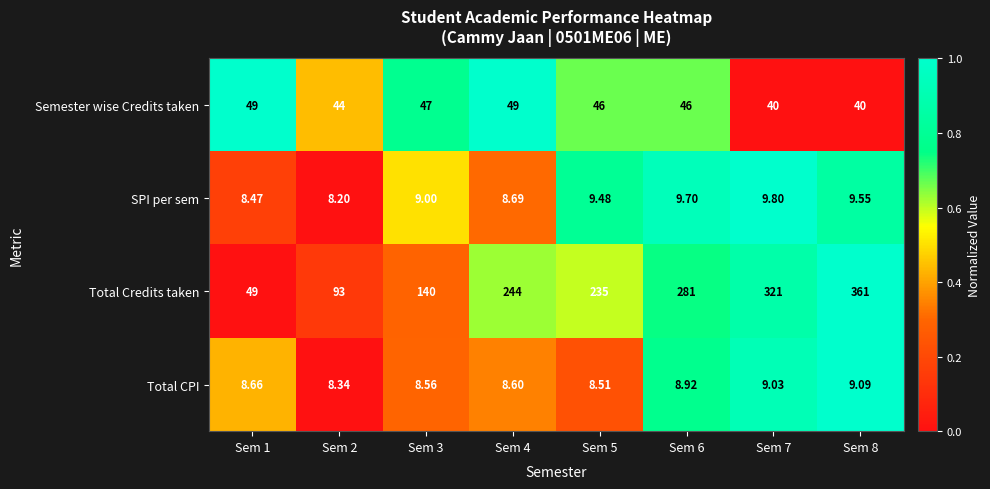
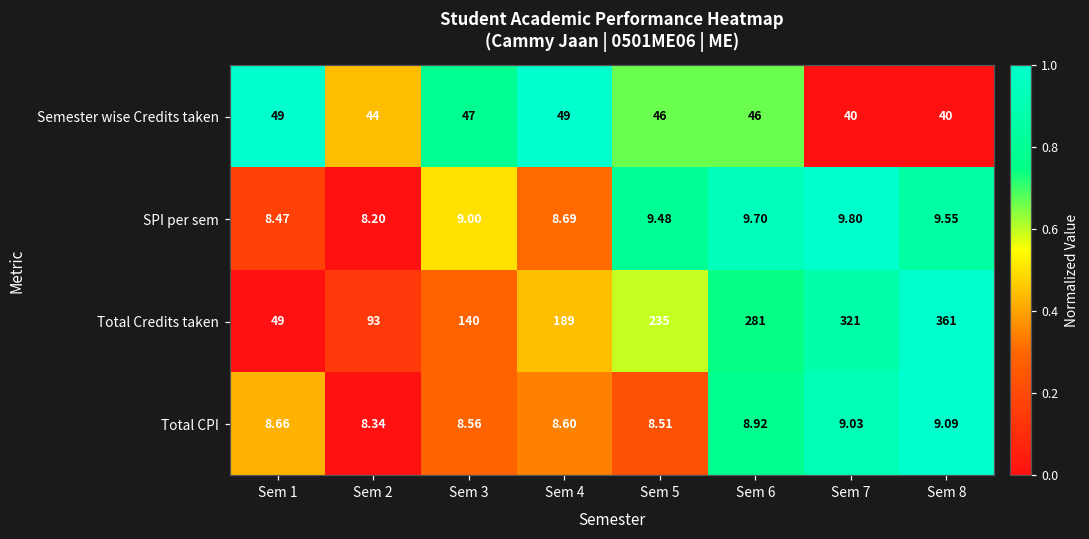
  {
    "Semester wise Credits taken": {
      "Sem 1": 49,
      "Sem 2": 44,
      "Sem 3": 47,
      "Sem 4": 49,
      "Sem 5": 46,
      "Sem 6": 46,
      "Sem 7": 40,
      "Sem 8": 40
    },
    "SPI per sem": {
      "Sem 1": 8.47,
      "Sem 2": 8.20,
      "Sem 3": 9.00,
      "Sem 4": 8.69,
      "Sem 5": 9.48,
      "Sem 6": 9.70,
      "Sem 7": 9.80,
      "Sem 8": 9.55
    },
    "Total Credits taken": {
      "Sem 1": 49,
      "Sem 2": 93,
      "Sem 3": 140,
-     "Sem 4": 244,
+     "Sem 4": 189,
      "Sem 5": 235,
      "Sem 6": 281,
      "Sem 7": 321,
      "Sem 8": 361
    },
    "Total CPI": {
      "Sem 1": 8.66,
      "Sem 2": 8.34,
      "Sem 3": 8.56,
      "Sem 4": 8.60,
      "Sem 5": 8.51,
      "Sem 6": 8.92,
      "Sem 7": 9.03,
      "Sem 8": 9.09
    }
  }
